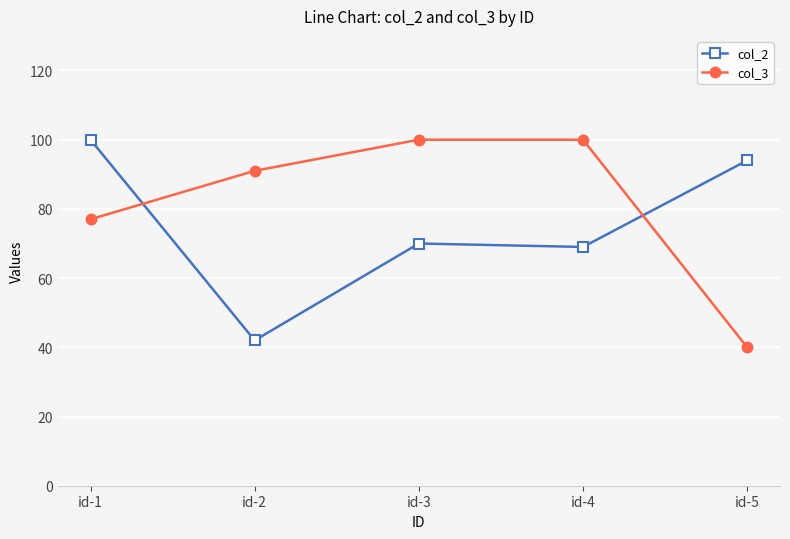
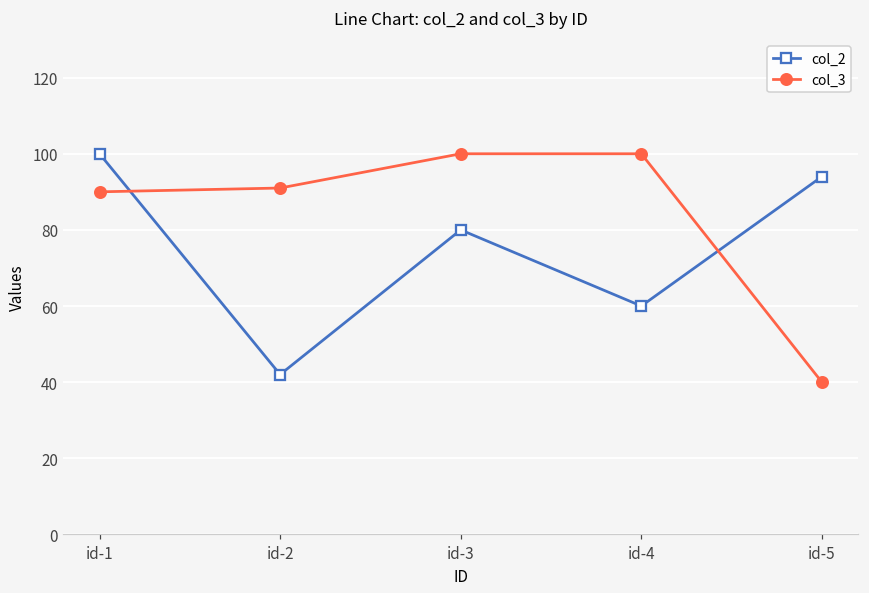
  {
    "col_2": {
      "id-1": 100,
      "id-2": 42,
-     "id-3": 70,
-     "id-4": 69,
+     "id-3": 80,
+     "id-4": 60,
      "id-5": 94
    },
    "col_3": {
-     "id-1": 77,
+     "id-1": 90,
      "id-2": 91,
      "id-3": 100,
      "id-4": 100,
      "id-5": 40
    }
  }
